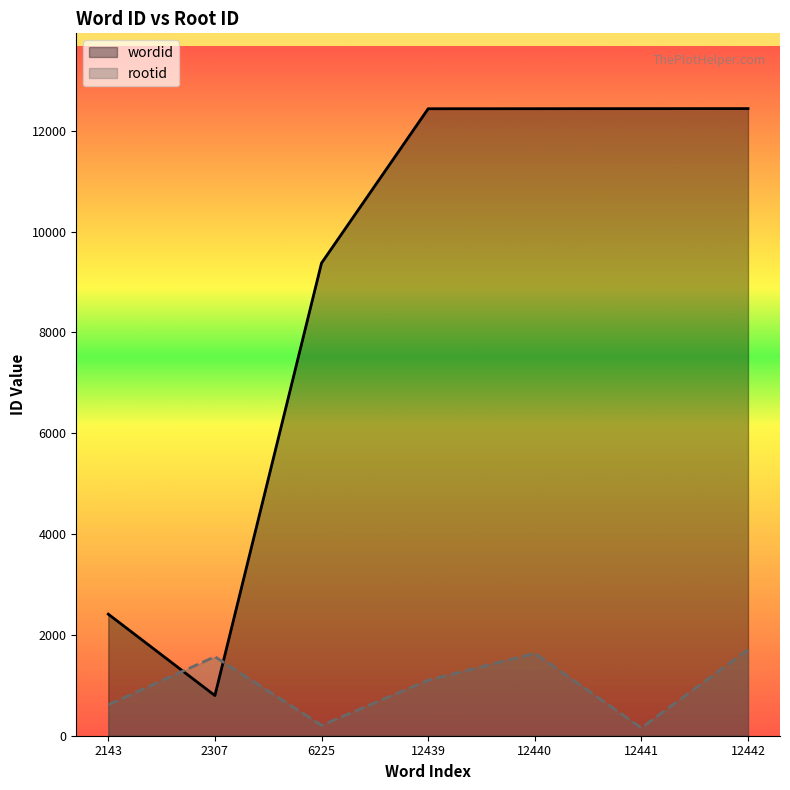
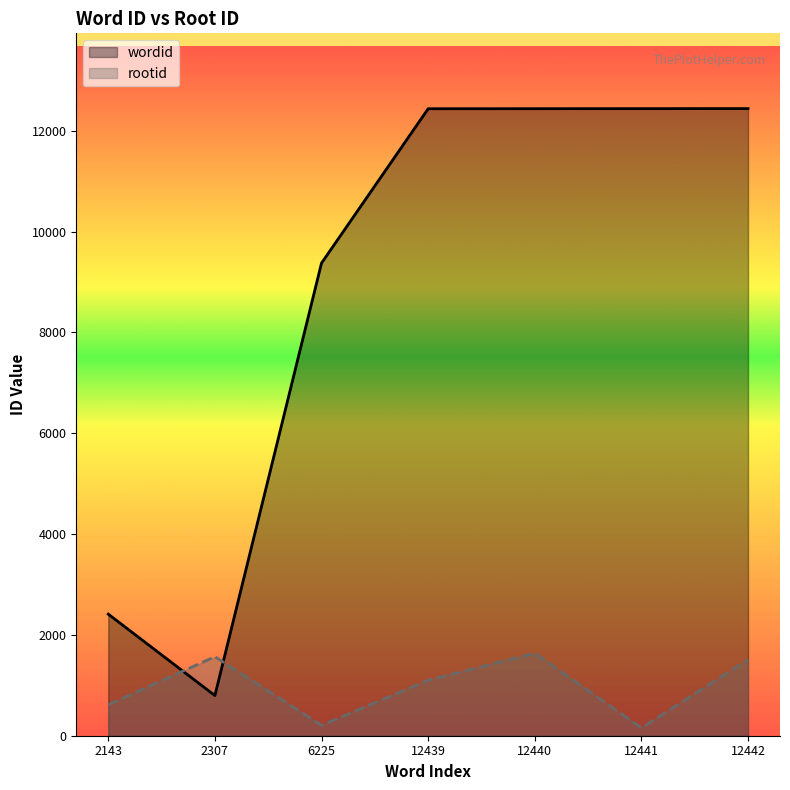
  {
    "wordid": {
      "2143": 2400,
      "2307": 800,
      "6225": 9400,
      "12439": 12400,
      "12440": 12400,
      "12441": 12400,
      "12442": 12400
    },
    "rootid": {
      "2143": 600,
      "2307": 1600,
      "6225": 200,
      "12439": 1100,
      "12440": 1600,
      "12441": 200,
-     "12442": 1700
+     "12442": 1500
    }
  }
